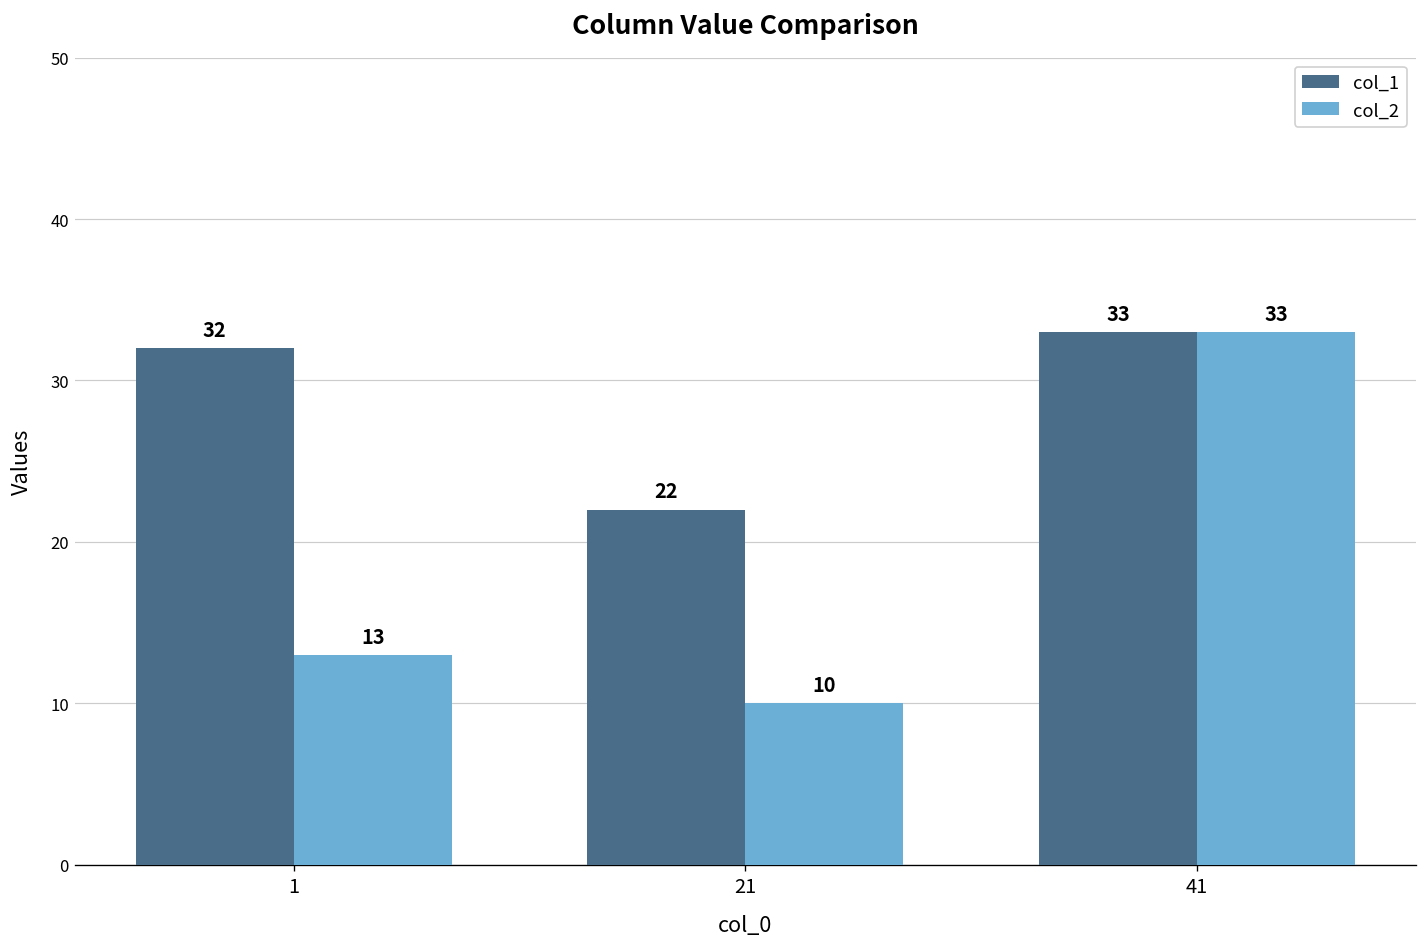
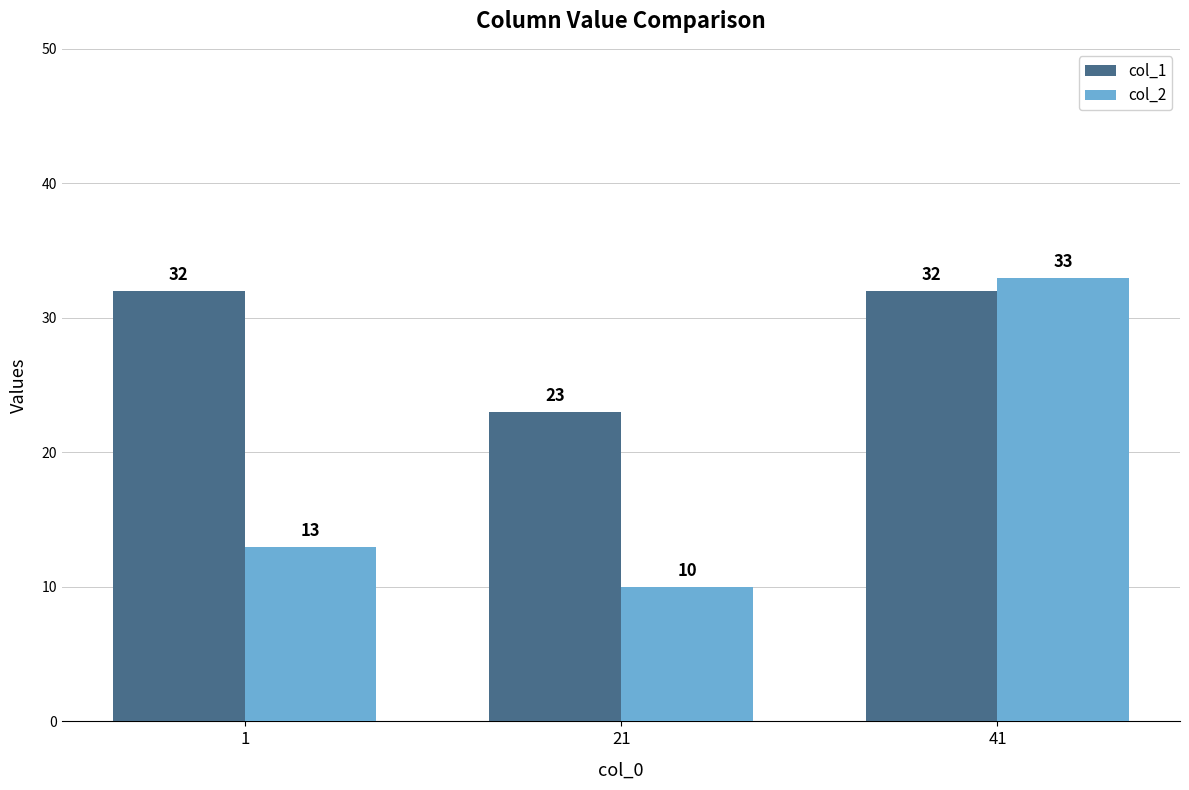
  {
    "col_1": {
      "1": 32,
-     "21": 22,
-     "41": 33
+     "21": 23,
+     "41": 32
    },
    "col_2": {
      "1": 13,
      "21": 10,
      "41": 33
    }
  }
